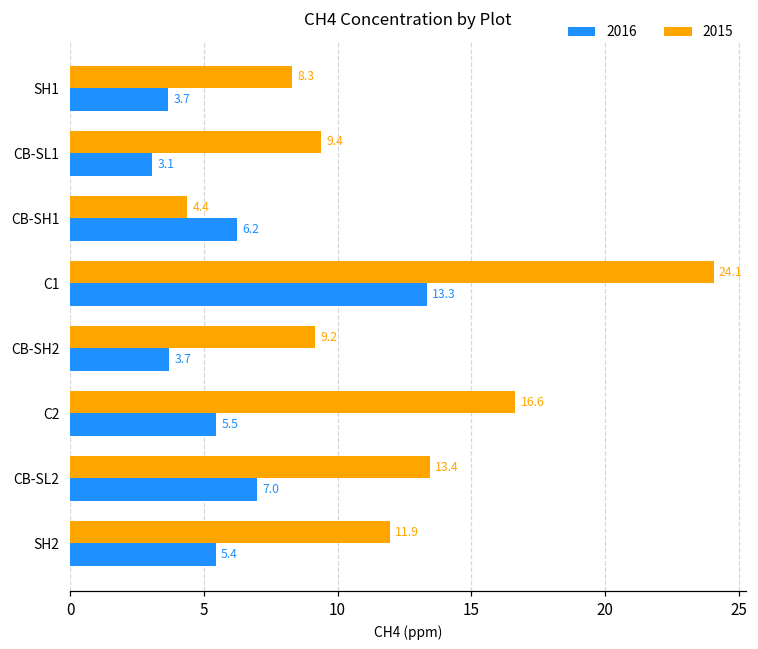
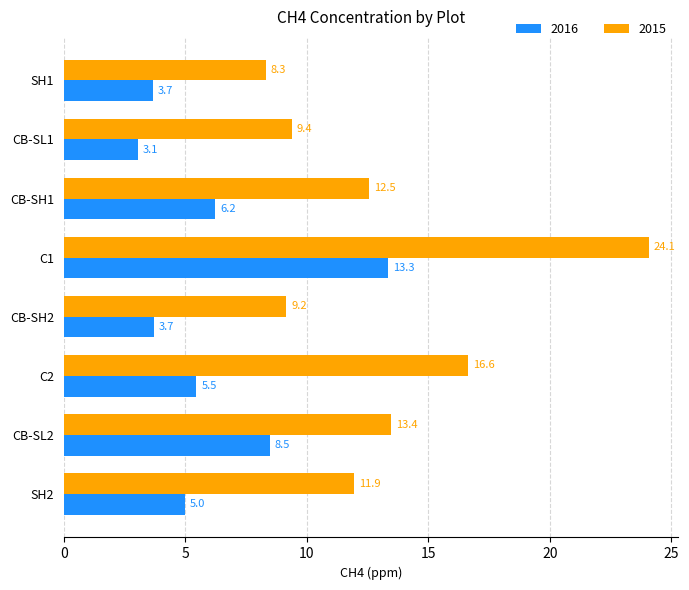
  {
    "2016": {
      "SH1": 3.7,
      "CB-SL1": 3.1,
      "CB-SH1": 6.2,
      "C1": 13.3,
      "CB-SH2": 3.7,
      "C2": 5.5,
-     "CB-SL2": 7.0,
-     "SH2": 5.4
+     "CB-SL2": 8.5,
+     "SH2": 5.0
    },
    "2015": {
      "SH1": 8.3,
      "CB-SL1": 9.4,
-     "CB-SH1": 4.4,
+     "CB-SH1": 12.5,
      "C1": 24.1,
      "CB-SH2": 9.2,
      "C2": 16.6,
      "CB-SL2": 13.4,
      "SH2": 11.9
    }
  }
